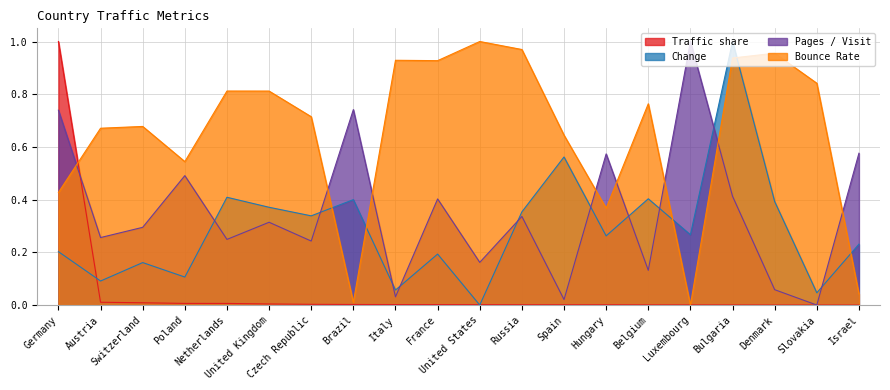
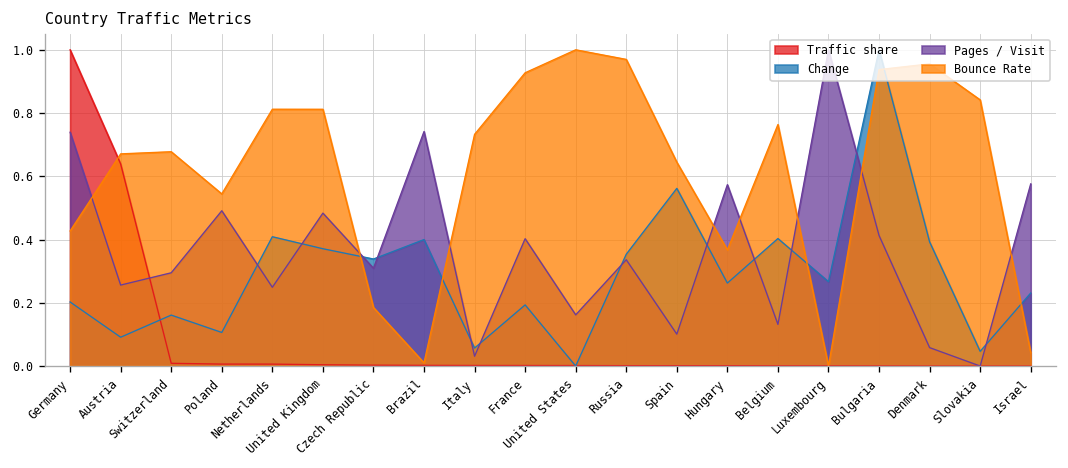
  {
    "Traffic share": {
      "Germany": 1.00,
-     "Austria": 0.01,
+     "Austria": 0.64,
      "Switzerland": 0.01,
      "Poland": 0.01,
      "Netherlands": 0.01,
      "United Kingdom": 0.00,
      "Czech Republic": 0.00,
      "Italy": 0.00,
      "France": 0.00,
      "Russia": 0.00,
      "Spain": 0.00,
      "Hungary": 0.00,
      "Belgium": 0.00,
      "Bulgaria": 0.00,
      "Denmark": 0.00,
      "Israel": 0.00
    },
    "Change": {
      "Germany": 0.20,
      "Austria": 0.09,
      "Switzerland": 0.16,
      "Poland": 0.11,
      "Netherlands": 0.41,
      "United Kingdom": 0.37,
      "Czech Republic": 0.34,
      "Brazil": 0.40,
      "Italy": 0.06,
      "France": 0.19,
      "Russia": 0.35,
      "Spain": 0.56,
      "Hungary": 0.26,
      "Belgium": 0.40,
      "Luxembourg": 0.27,
      "Denmark": 0.39,
      "Slovakia": 0.05,
      "Israel": 0.23
    },
    "Pages / Visit": {
      "Germany": 0.74,
      "Austria": 0.26,
      "Switzerland": 0.29,
      "Poland": 0.49,
      "Netherlands": 0.25,
-     "United Kingdom": 0.31,
-     "Czech Republic": 0.24,
+     "United Kingdom": 0.48,
+     "Czech Republic": 0.31,
      "Brazil": 0.74,
      "Italy": 0.03,
      "France": 0.40,
      "United States": 0.16,
      "Russia": 0.34,
-     "Spain": 0.02,
+     "Spain": 0.10,
      "Hungary": 0.57,
      "Belgium": 0.13,
      "Bulgaria": 0.41,
      "Denmark": 0.06,
      "Israel": 0.58
    },
    "Bounce Rate": {
      "Germany": 0.43,
      "Austria": 0.67,
      "Switzerland": 0.68,
      "Poland": 0.54,
      "Netherlands": 0.81,
      "United Kingdom": 0.81,
-     "Czech Republic": 0.71,
-     "Italy": 0.93,
+     "Czech Republic": 0.19,
+     "Italy": 0.73,
      "France": 0.93,
      "United States": 1.00,
      "Russia": 0.97,
      "Spain": 0.64,
      "Hungary": 0.37,
      "Belgium": 0.76,
      "Slovakia": 0.84,
      "Israel": 0.04
    }
  }
